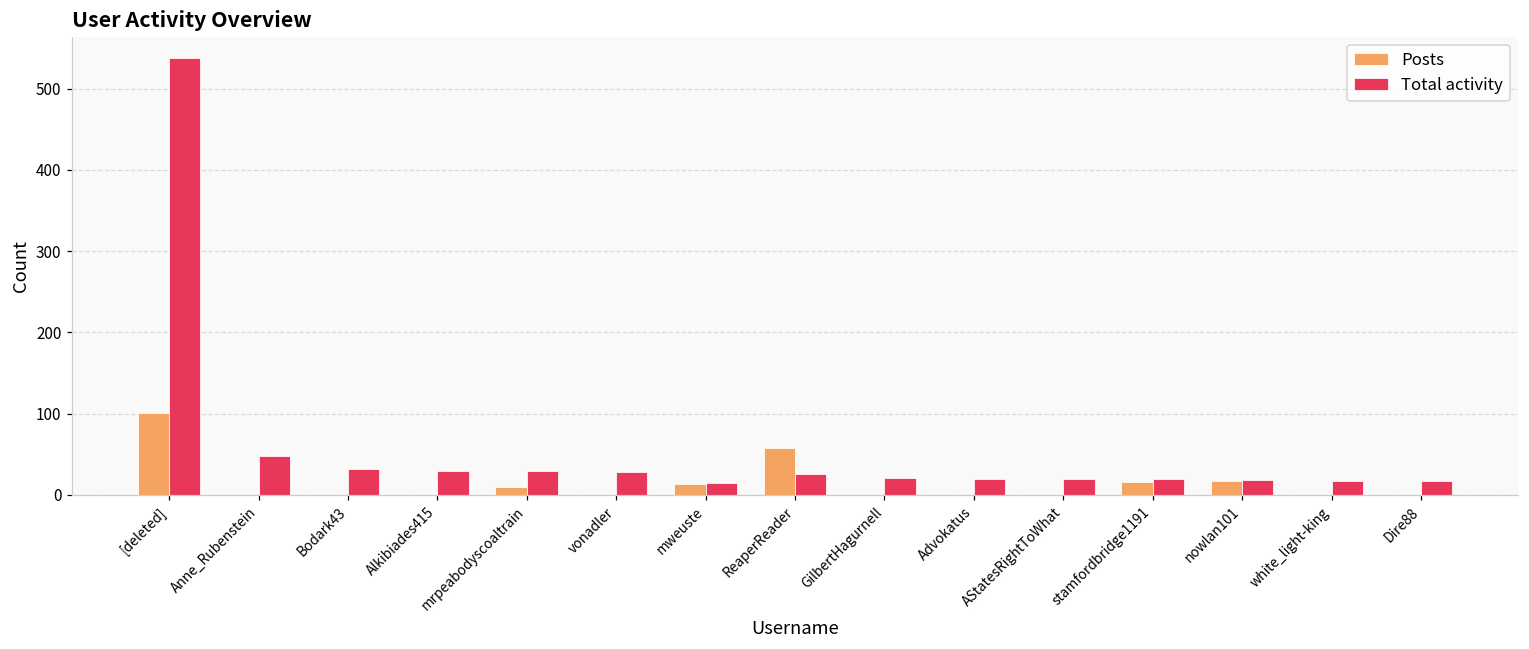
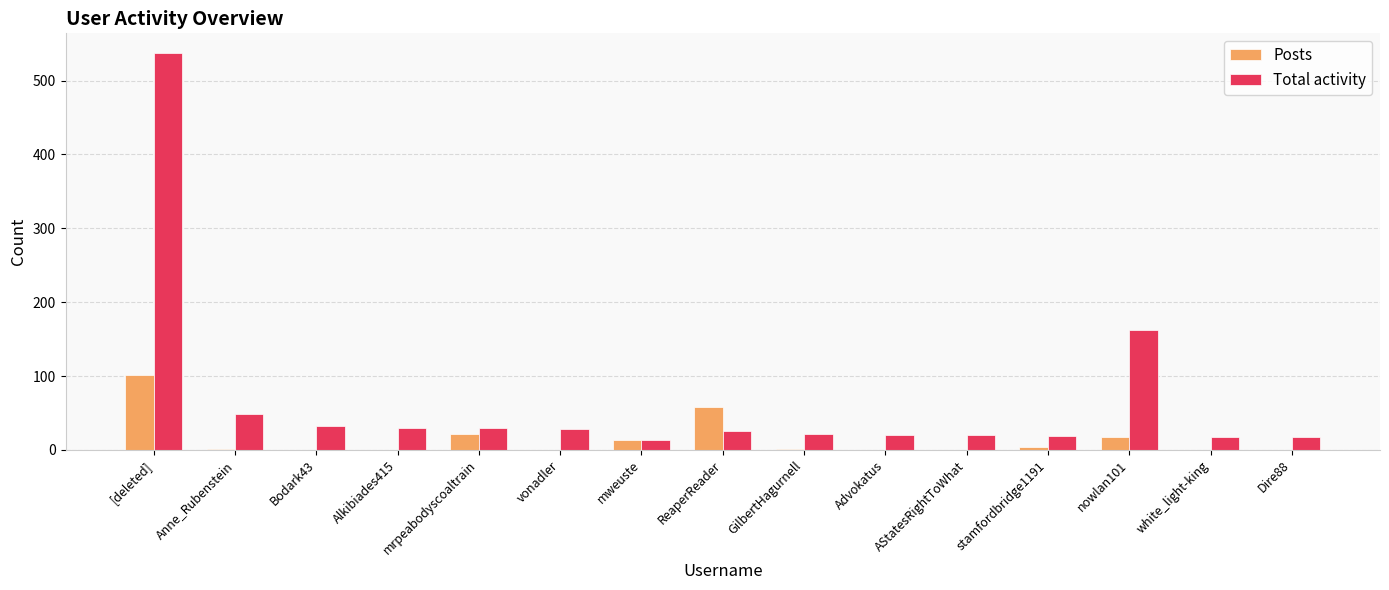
  {
    "Posts": {
      "[deleted]": 100,
      "Bodark43": 0,
      "Alkibiades415": 0,
-     "mrpeabodyscoaltrain": 10,
+     "mrpeabodyscoaltrain": 20,
      "vonadler": 0,
      "mweuste": 10,
      "ReaperReader": 60,
      "Advokatus": 0,
      "AStatesRightToWhat": 0,
-     "stamfordbridge1191": 20,
+     "stamfordbridge1191": 0,
      "nowlan101": 20,
      "white_light-king": 0,
      "Dire88": 0
    },
    "Total activity": {
      "[deleted]": 540,
      "Anne_Rubenstein": 50,
      "Bodark43": 30,
      "Alkibiades415": 30,
      "mrpeabodyscoaltrain": 30,
      "vonadler": 30,
      "mweuste": 10,
      "ReaperReader": 30,
      "GilbertHagurnell": 20,
      "Advokatus": 20,
      "AStatesRightToWhat": 20,
      "stamfordbridge1191": 20,
-     "nowlan101": 20,
+     "nowlan101": 160,
      "white_light-king": 20,
      "Dire88": 20
    }
  }
